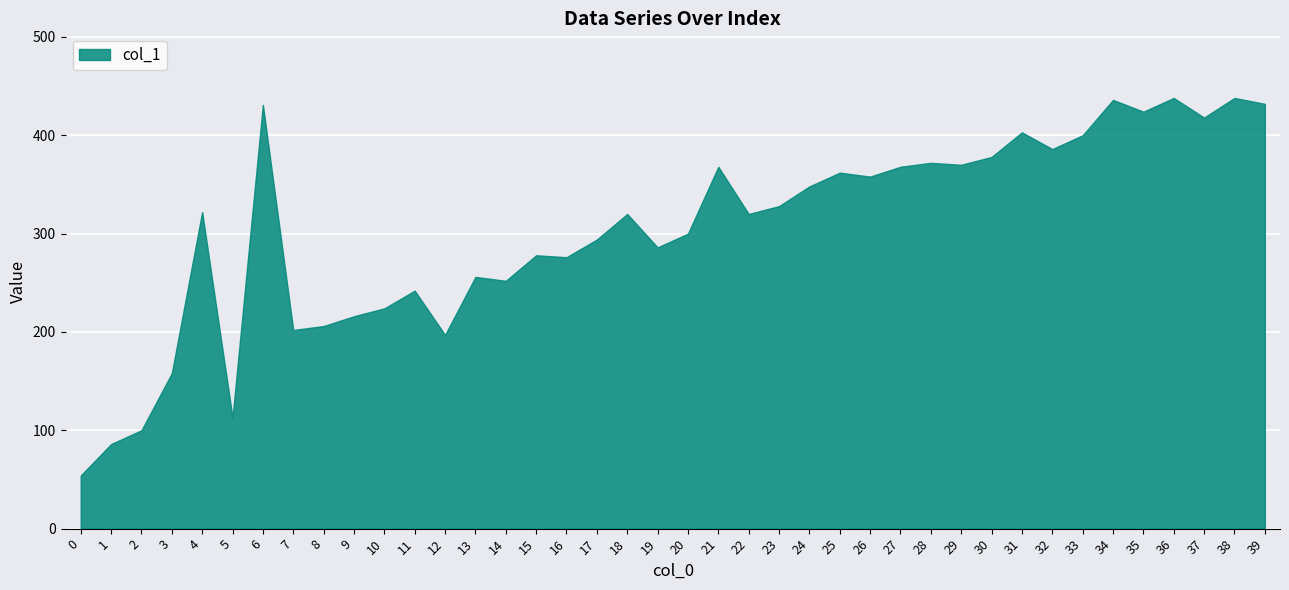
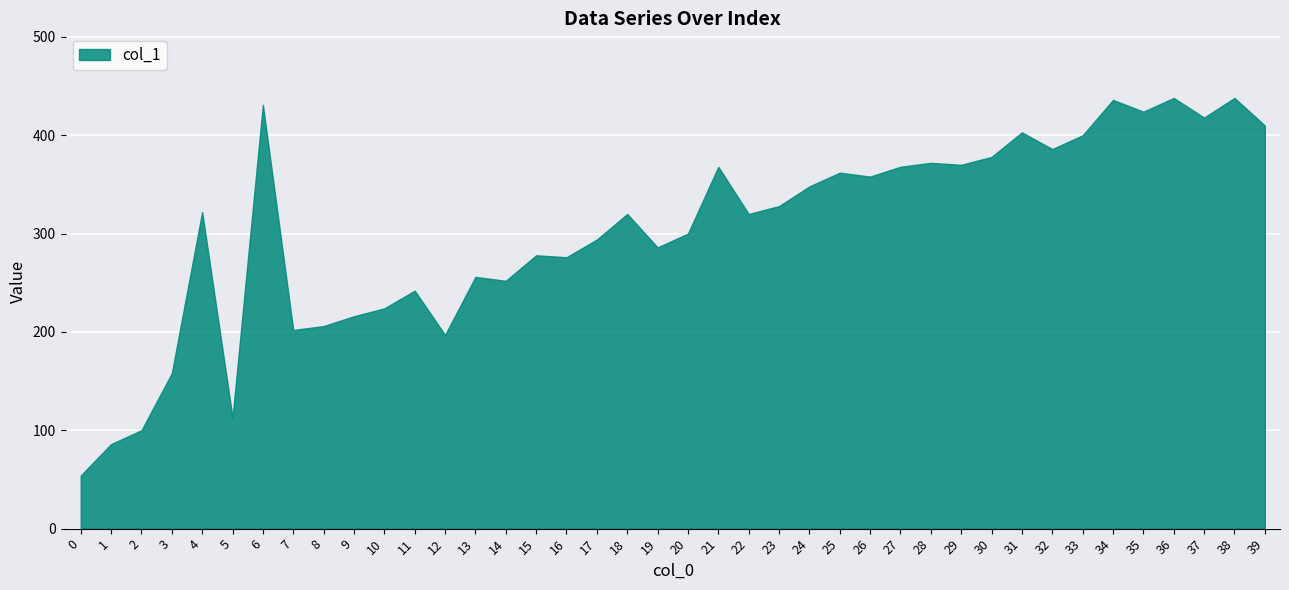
  {
    "0": 50,
    "1": 90,
    "2": 100,
    "3": 160,
    "4": 320,
    "5": 110,
    "6": 430,
    "7": 200,
    "8": 210,
    "9": 220,
    "10": 220,
    "11": 240,
    "12": 200,
    "13": 260,
    "14": 250,
    "15": 280,
    "16": 280,
    "17": 290,
    "18": 320,
    "19": 290,
    "20": 300,
    "21": 370,
    "22": 320,
    "23": 330,
    "24": 350,
    "25": 360,
    "26": 360,
    "27": 370,
    "28": 370,
    "29": 370,
    "30": 380,
    "31": 400,
    "32": 390,
    "33": 400,
    "34": 440,
    "35": 420,
    "36": 440,
    "37": 420,
    "38": 440,
-   "39": 430
+   "39": 410
  }
